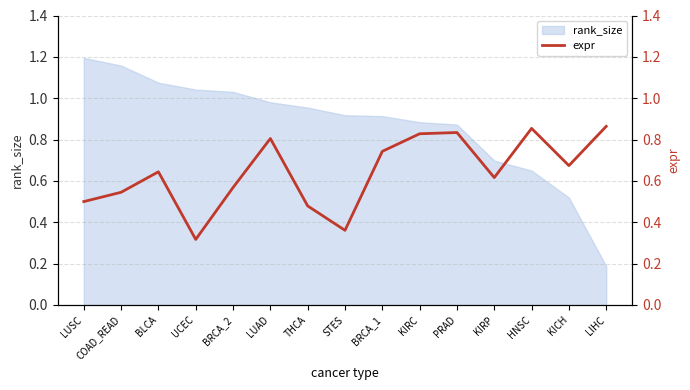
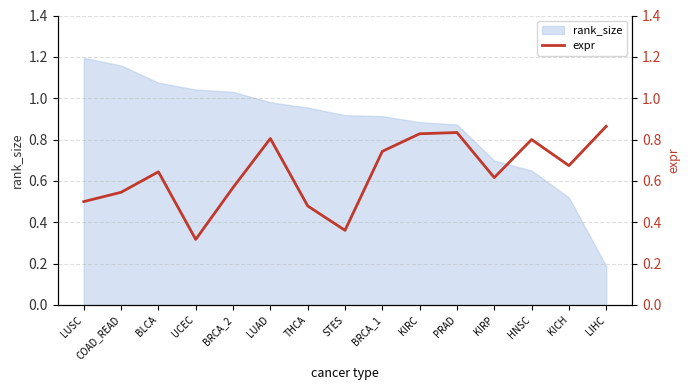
  {
    "rank_size": {
      "LUSC": 1.19,
      "COAD_READ": 1.16,
      "BLCA": 1.08,
      "UCEC": 1.04,
      "BRCA_2": 1.03,
      "LUAD": 0.98,
      "THCA": 0.95,
      "STES": 0.92,
      "BRCA_1": 0.91,
      "KIRC": 0.88,
      "PRAD": 0.87,
      "KIRP": 0.70,
      "HNSC": 0.65,
      "KICH": 0.52,
      "LIHC": 0.19
    },
    "expr": {
      "LUSC": 0.50,
      "COAD_READ": 0.55,
      "BLCA": 0.64,
      "UCEC": 0.32,
      "BRCA_2": 0.57,
      "LUAD": 0.81,
      "THCA": 0.48,
      "STES": 0.36,
      "BRCA_1": 0.74,
      "KIRC": 0.83,
      "PRAD": 0.83,
      "KIRP": 0.62,
-     "HNSC": 0.85,
+     "HNSC": 0.80,
      "KICH": 0.67,
      "LIHC": 0.86
    }
  }
